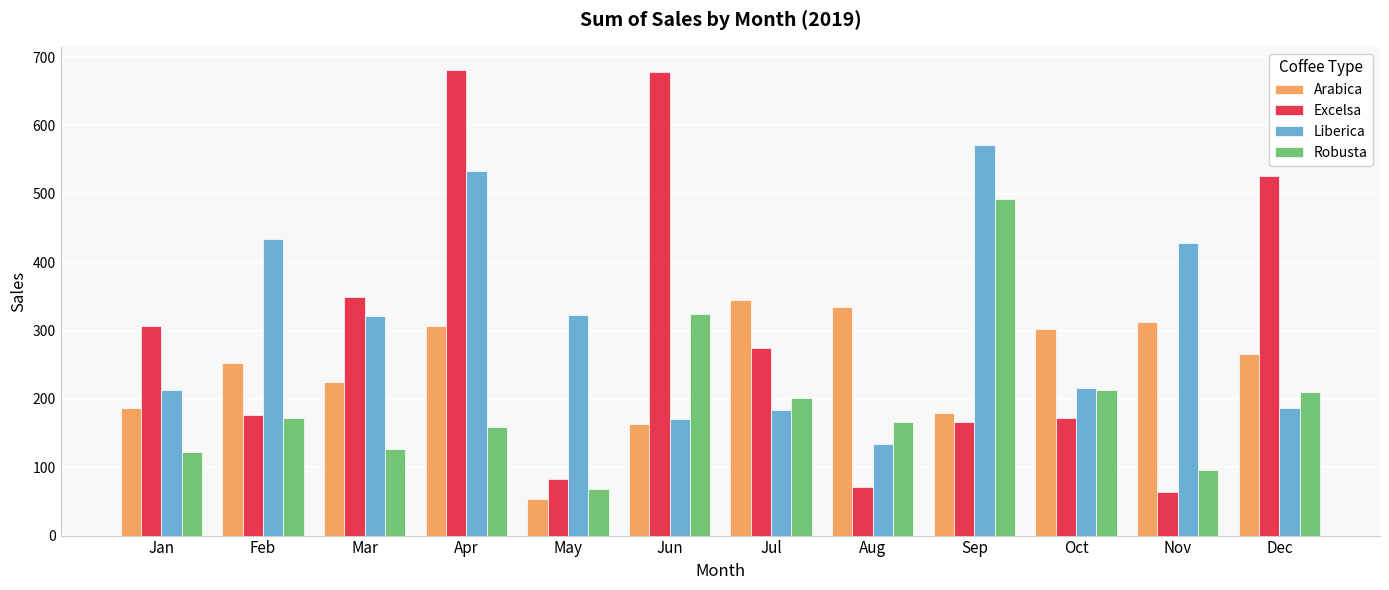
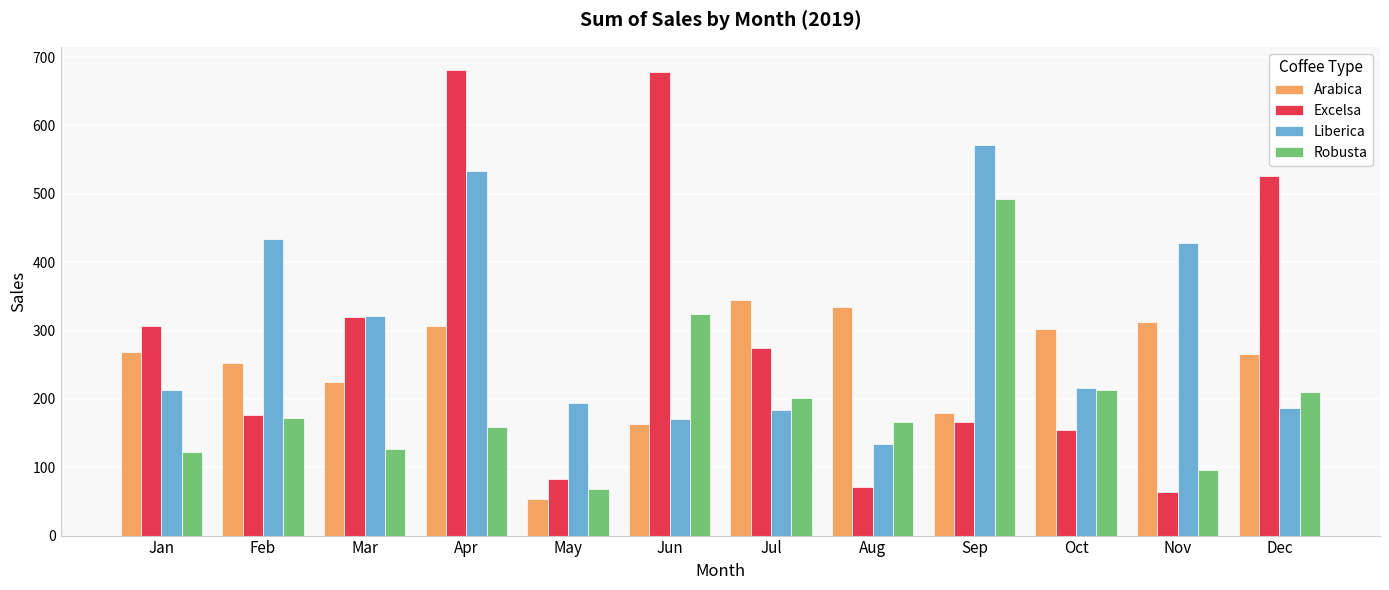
  {
    "Arabica": {
-     "Jan": 190,
+     "Jan": 270,
      "Feb": 250,
      "Mar": 220,
      "Apr": 310,
      "May": 50,
      "Jun": 160,
      "Jul": 350,
      "Aug": 330,
      "Sep": 180,
      "Oct": 300,
      "Nov": 310,
      "Dec": 270
    },
    "Excelsa": {
      "Jan": 310,
      "Feb": 180,
-     "Mar": 350,
+     "Mar": 320,
      "Apr": 680,
      "May": 80,
      "Jun": 680,
      "Jul": 270,
      "Aug": 70,
      "Sep": 170,
-     "Oct": 170,
+     "Oct": 150,
      "Nov": 60,
      "Dec": 530
    },
    "Liberica": {
      "Jan": 210,
      "Feb": 430,
      "Mar": 320,
      "Apr": 530,
-     "May": 320,
+     "May": 190,
      "Jun": 170,
      "Jul": 180,
      "Aug": 130,
      "Sep": 570,
      "Oct": 220,
      "Nov": 430,
      "Dec": 190
    },
    "Robusta": {
      "Jan": 120,
      "Feb": 170,
      "Mar": 130,
      "Apr": 160,
      "May": 70,
      "Jun": 320,
      "Jul": 200,
      "Aug": 170,
      "Sep": 490,
      "Oct": 210,
      "Nov": 100,
      "Dec": 210
    }
  }
